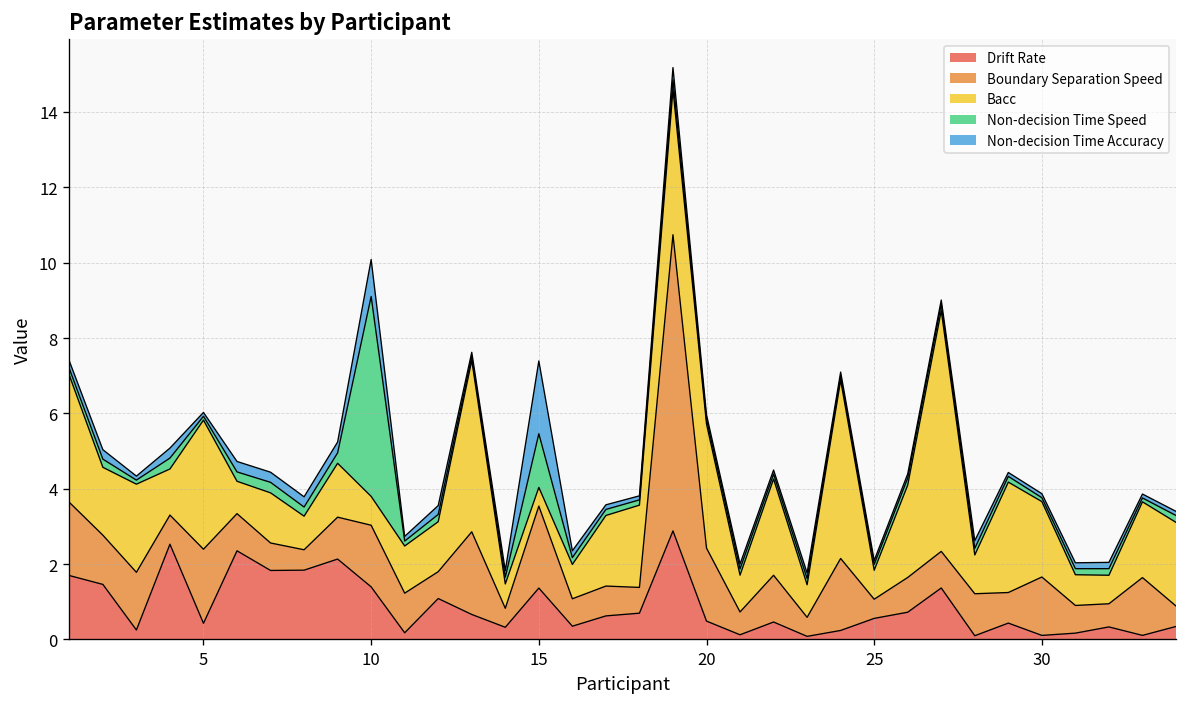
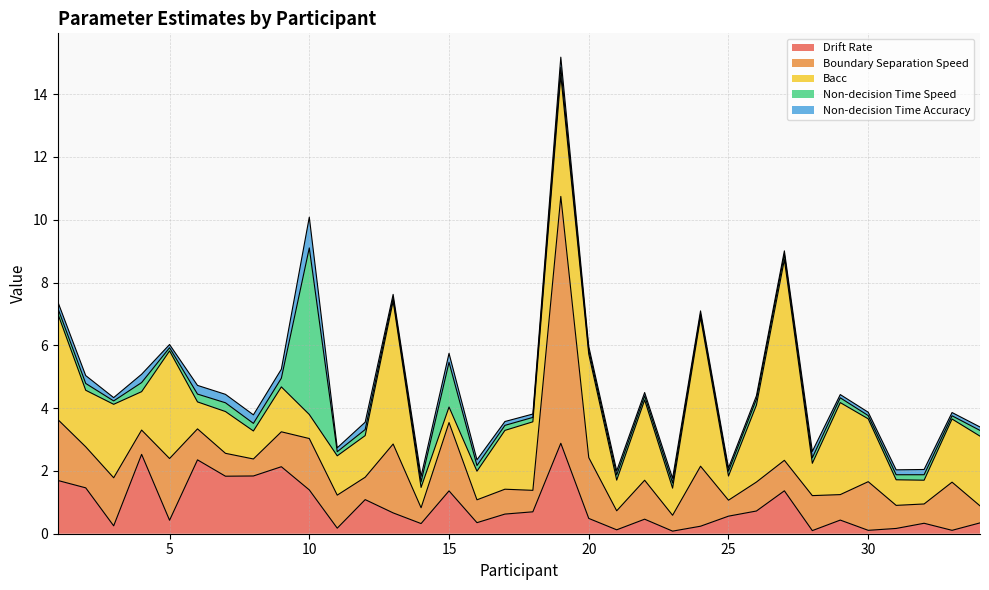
  {
    "Bacc": {
      "5": 3.4,
      "10": 0.8,
      "15": 0.5,
      "20": 3.3,
      "25": 0.8,
      "30": 2.0
    },
    "Non-decision Time Speed": {
      "5": 0.1,
      "10": 5.3,
      "15": 1.4,
      "20": 0.1,
      "25": 0.2,
      "30": 0.1
    },
    "Non-decision Time Accuracy": {
      "5": 0.1,
      "10": 1.0,
-     "15": 1.9,
+     "15": 0.3,
      "20": 0.1,
      "25": 0.1,
      "30": 0.1
    }
  }
